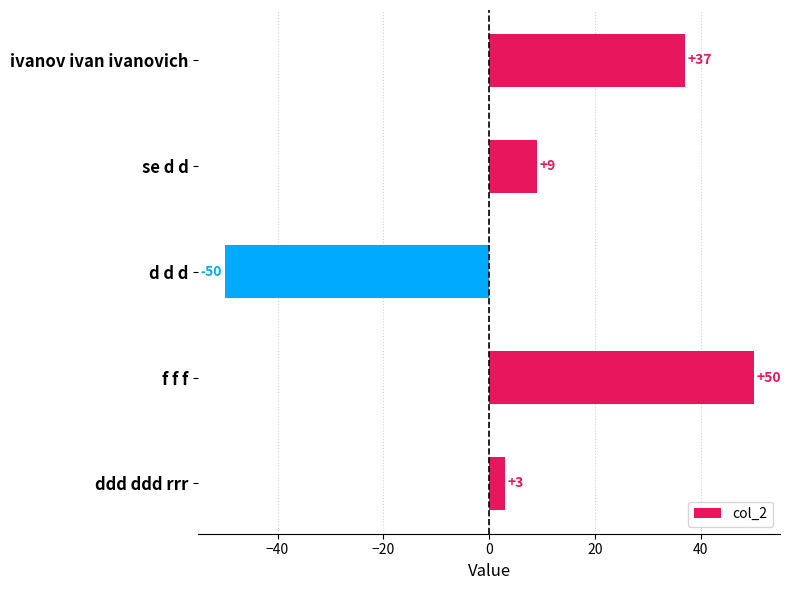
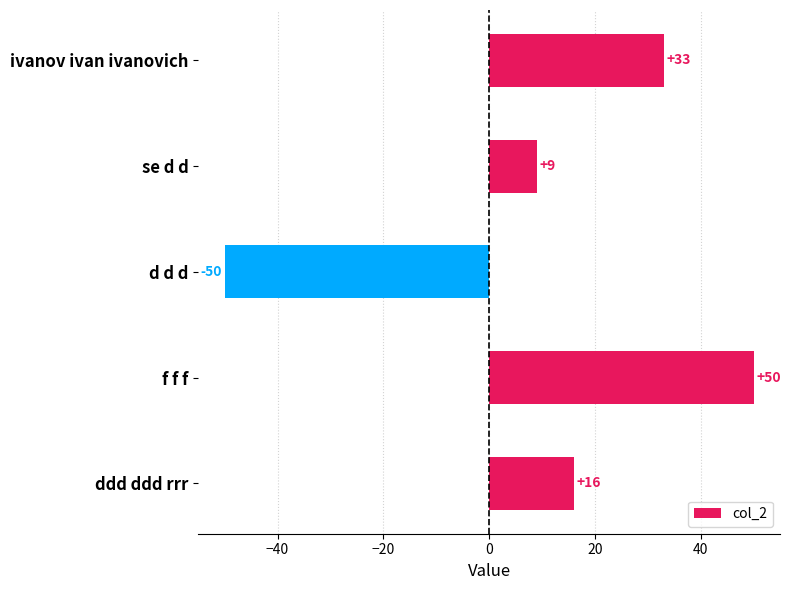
  {
-   "ivanov ivan ivanovich": "+37",
+   "ivanov ivan ivanovich": "+33",
    "se d d": "+9",
    "d d d": "-50",
    "f f f": "+50",
-   "ddd ddd rrr": "+3"
+   "ddd ddd rrr": "+16"
  }
